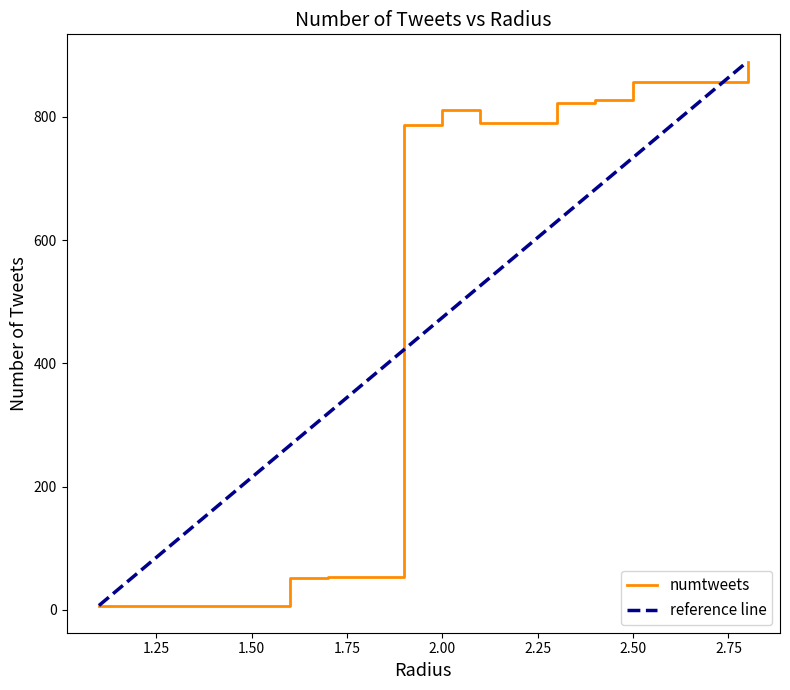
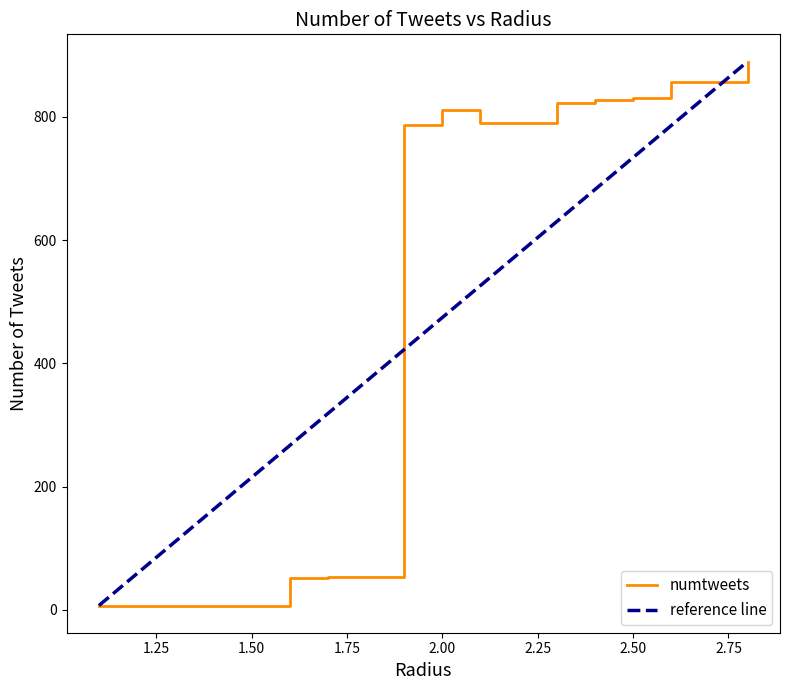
  {
    "numtweets": {
      "1.50": 10,
      "2.00": 810,
-     "2.50": 860
+     "2.50": 830
    }
  }
